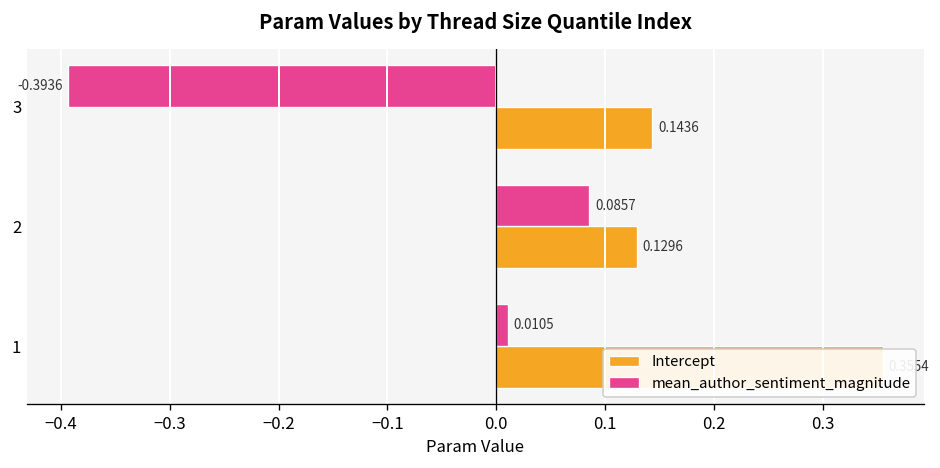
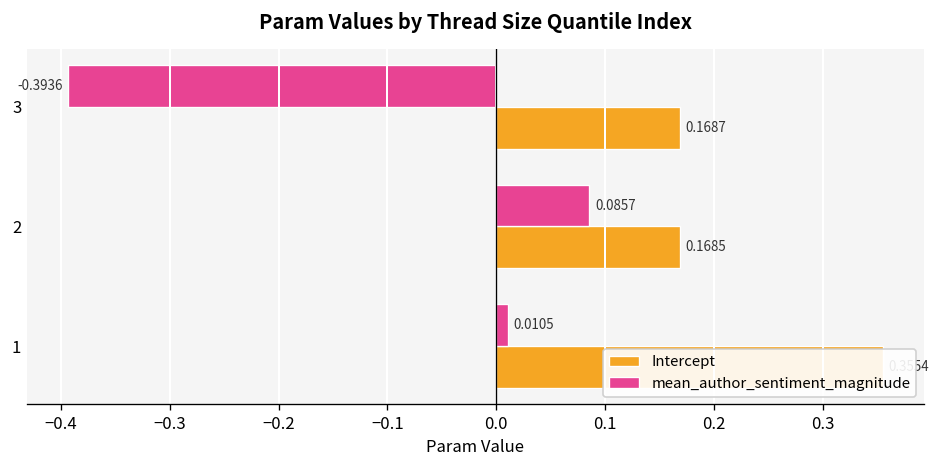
  {
    "Intercept": {
-     "3": 0.1436,
-     "2": 0.1296
+     "3": 0.1687,
+     "2": 0.1685
    },
    "mean_author_sentiment_magnitude": {
      "3": -0.3936,
      "2": 0.0857,
      "1": 0.0105
    }
  }
